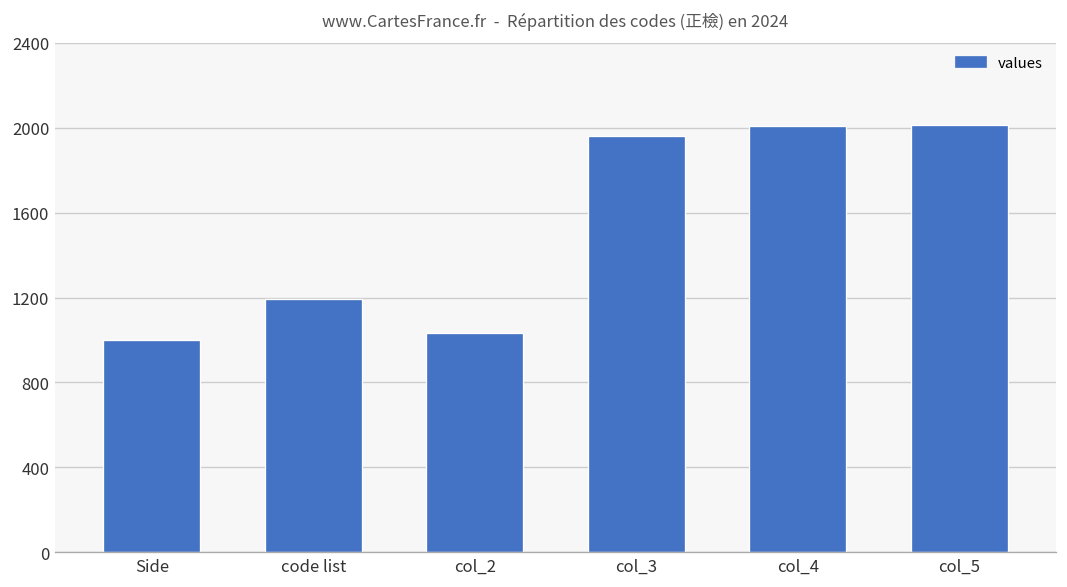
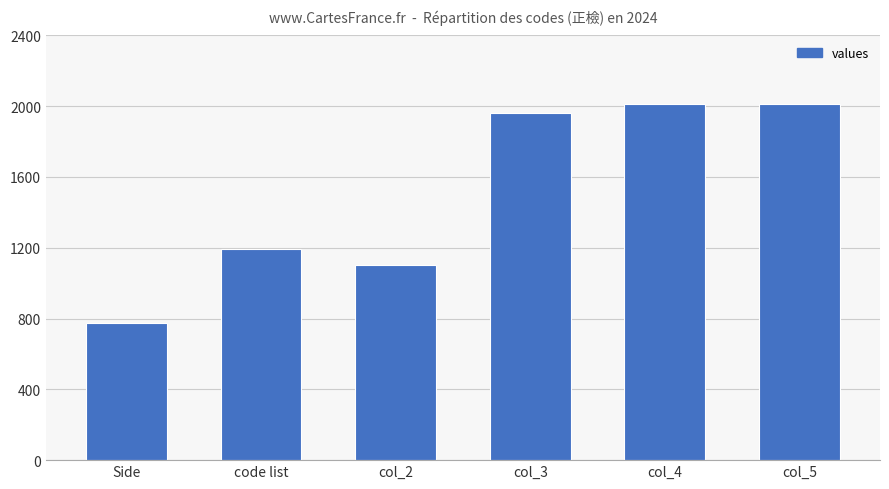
  {
-   "Side": 1000,
+   "Side": 770,
    "code list": 1200,
-   "col_2": 1030,
+   "col_2": 1100,
    "col_3": 1960,
    "col_4": 2010,
    "col_5": 2010
  }
